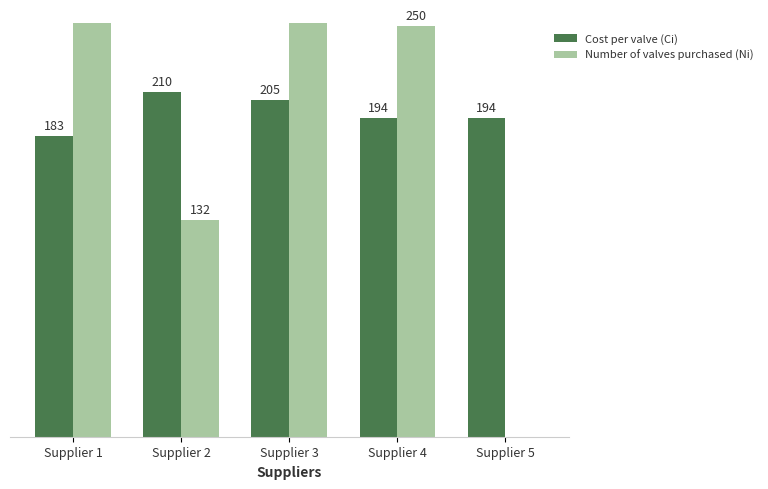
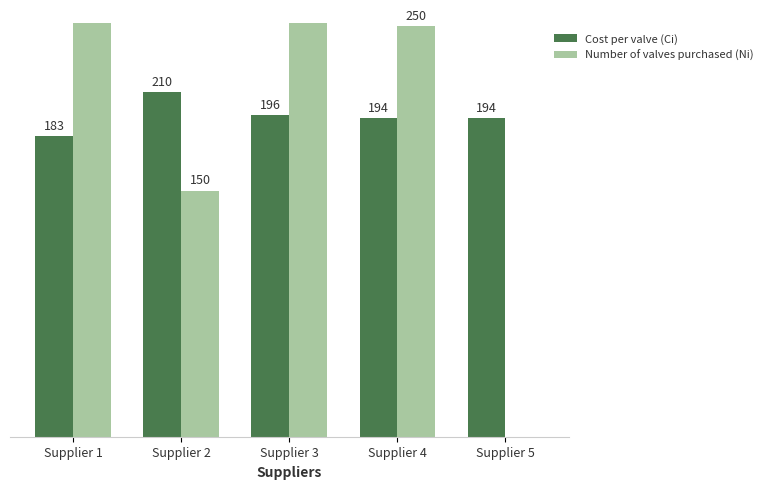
  {
    "Cost per valve (Ci)": {
      "Supplier 1": 183,
      "Supplier 2": 210,
-     "Supplier 3": 205,
+     "Supplier 3": 196,
      "Supplier 4": 194,
      "Supplier 5": 194
    },
    "Number of valves purchased (Ni)": {
-     "Supplier 2": 132,
+     "Supplier 2": 150,
      "Supplier 4": 250
    }
  }
